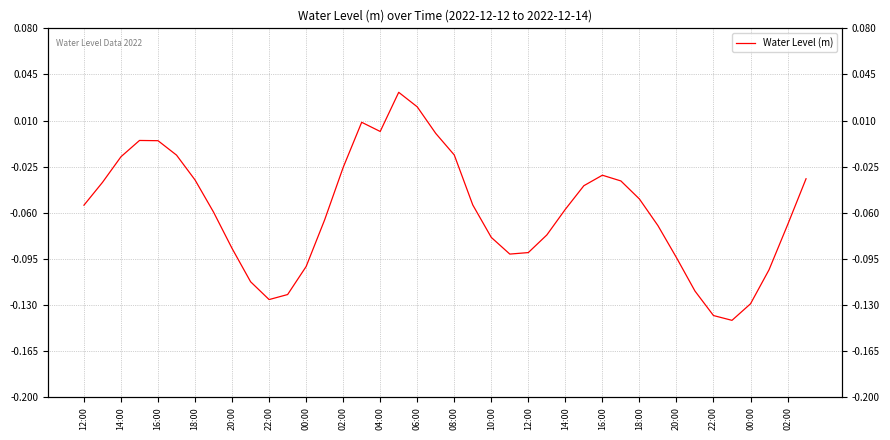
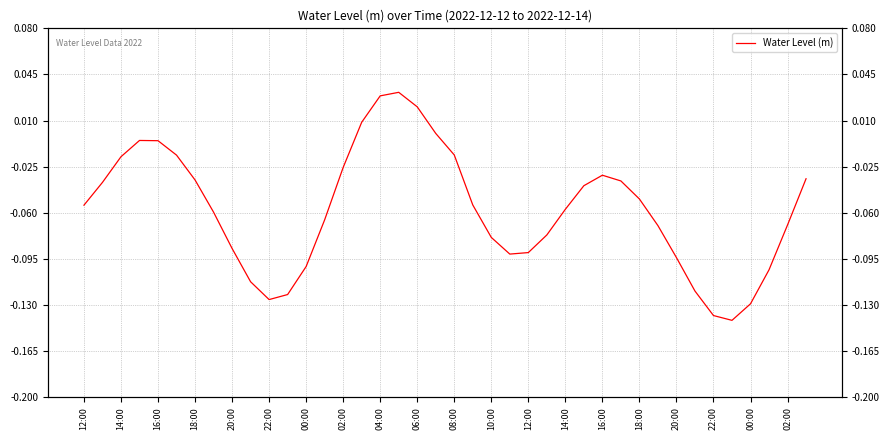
  {
-   "04:00": 0.002,
+   "04:00": 0.029,
    "06:00": 0.020,
    "08:00": -0.016,
    "10:00": -0.079
  }
